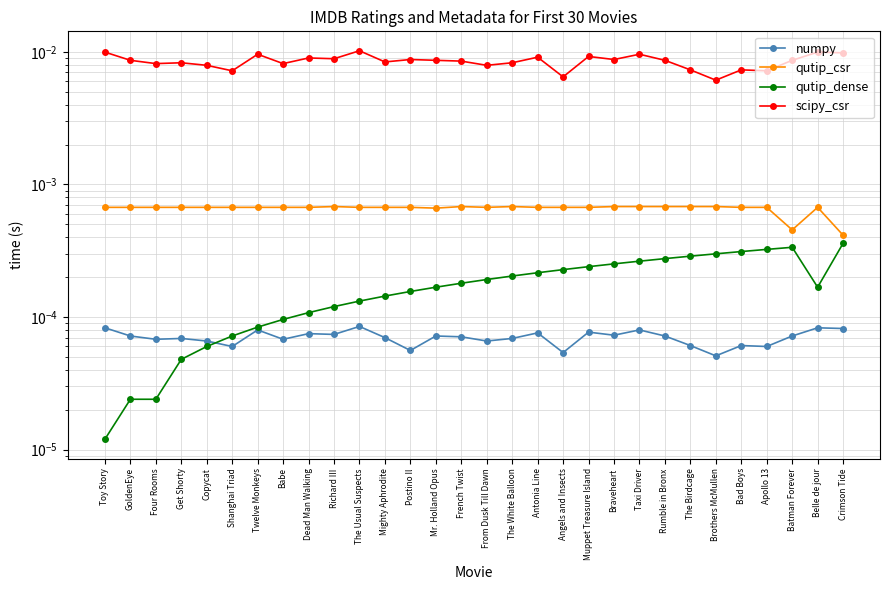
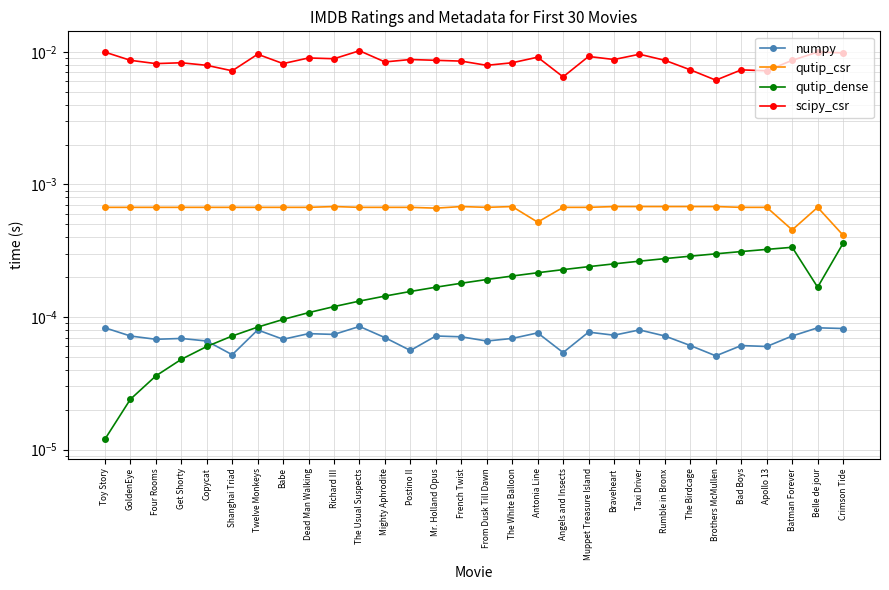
  {
    "numpy": {
      "Toy Story": 0.00008,
      "GoldenEye": 0.00007,
      "Four Rooms": 0.00007,
      "Get Shorty": 0.00007,
      "Copycat": 0.00007,
-     "Shanghai Triad": 0.00006,
+     "Shanghai Triad": 0.000052,
      "Twelve Monkeys": 0.00008,
      "Babe": 0.00007,
      "Dead Man Walking": 0.00008,
      "Richard III": 0.00007,
      "The Usual Suspects": 0.00009,
      "Mighty Aphrodite": 0.00007,
      "Postino Il": 0.000056,
      "Mr. Holland Opus": 0.00007,
      "French Twist": 0.00007,
      "From Dusk Till Dawn": 0.00007,
      "The White Balloon": 0.00007,
      "Antonia Line": 0.00008,
      "Angels and Insects": 0.000054,
      "Muppet Treasure Island": 0.00008,
      "Braveheart": 0.00007,
      "Taxi Driver": 0.00008,
      "Rumble in Bronx": 0.00007,
      "The Birdcage": 0.00006,
      "Brothers McMullen": 0.000051,
      "Bad Boys": 0.00006,
      "Apollo 13": 0.00006,
      "Batman Forever": 0.00007,
      "Belle de jour": 0.00008,
      "Crimson Tide": 0.00008
    },
    "qutip_csr": {
      "Toy Story": 0.0007,
      "GoldenEye": 0.0007,
      "Four Rooms": 0.0007,
      "Get Shorty": 0.0007,
      "Copycat": 0.0007,
      "Shanghai Triad": 0.0007,
      "Twelve Monkeys": 0.0007,
      "Babe": 0.0007,
      "Dead Man Walking": 0.0007,
      "Richard III": 0.0007,
      "The Usual Suspects": 0.0007,
      "Mighty Aphrodite": 0.0007,
      "Postino Il": 0.0007,
      "Mr. Holland Opus": 0.0007,
      "French Twist": 0.0007,
      "From Dusk Till Dawn": 0.0007,
      "The White Balloon": 0.0007,
-     "Antonia Line": 0.0007,
+     "Antonia Line": 0.00052,
      "Angels and Insects": 0.0007,
      "Muppet Treasure Island": 0.0007,
      "Braveheart": 0.0007,
      "Taxi Driver": 0.0007,
      "Rumble in Bronx": 0.0007,
      "The Birdcage": 0.0007,
      "Brothers McMullen": 0.0007,
      "Bad Boys": 0.0007,
      "Apollo 13": 0.0007,
      "Batman Forever": 0.00045,
      "Belle de jour": 0.0007,
      "Crimson Tide": 0.00041
    },
    "qutip_dense": {
      "Toy Story": 0.000012,
      "GoldenEye": 0.000024,
-     "Four Rooms": 0.000024,
+     "Four Rooms": 0.000036,
      "Get Shorty": 0.000048,
      "Copycat": 0.00006,
      "Shanghai Triad": 0.00007,
      "Twelve Monkeys": 0.00008,
      "Babe": 0.00010,
      "Dead Man Walking": 0.00011,
      "Richard III": 0.00012,
      "The Usual Suspects": 0.00013,
      "Mighty Aphrodite": 0.00014,
      "Postino Il": 0.00016,
      "Mr. Holland Opus": 0.00017,
      "French Twist": 0.00018,
      "From Dusk Till Dawn": 0.00019,
      "The White Balloon": 0.00020,
      "Antonia Line": 0.00022,
      "Angels and Insects": 0.00023,
      "Muppet Treasure Island": 0.00024,
      "Braveheart": 0.00025,
      "Taxi Driver": 0.00026,
      "Rumble in Bronx": 0.00028,
      "The Birdcage": 0.00029,
      "Brothers McMullen": 0.00030,
      "Bad Boys": 0.00031,
      "Apollo 13": 0.00032,
      "Batman Forever": 0.00034,
      "Belle de jour": 0.00017,
      "Crimson Tide": 0.00036
    },
    "scipy_csr": {
      "Toy Story": 0.010,
      "GoldenEye": 0.009,
      "Four Rooms": 0.008,
      "Get Shorty": 0.008,
      "Copycat": 0.008,
      "Shanghai Triad": 0.007,
      "Twelve Monkeys": 0.010,
      "Babe": 0.008,
      "Dead Man Walking": 0.009,
      "Richard III": 0.009,
      "The Usual Suspects": 0.010,
      "Mighty Aphrodite": 0.008,
      "Postino Il": 0.009,
      "Mr. Holland Opus": 0.009,
      "French Twist": 0.009,
      "From Dusk Till Dawn": 0.008,
      "The White Balloon": 0.008,
      "Antonia Line": 0.009,
      "Angels and Insects": 0.006,
      "Muppet Treasure Island": 0.009,
      "Braveheart": 0.009,
      "Taxi Driver": 0.010,
      "Rumble in Bronx": 0.009,
      "The Birdcage": 0.007,
      "Brothers McMullen": 0.006,
      "Bad Boys": 0.007
    }
  }
